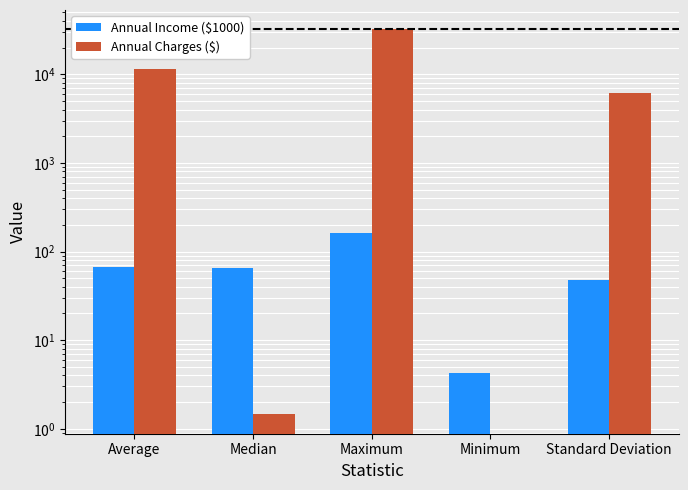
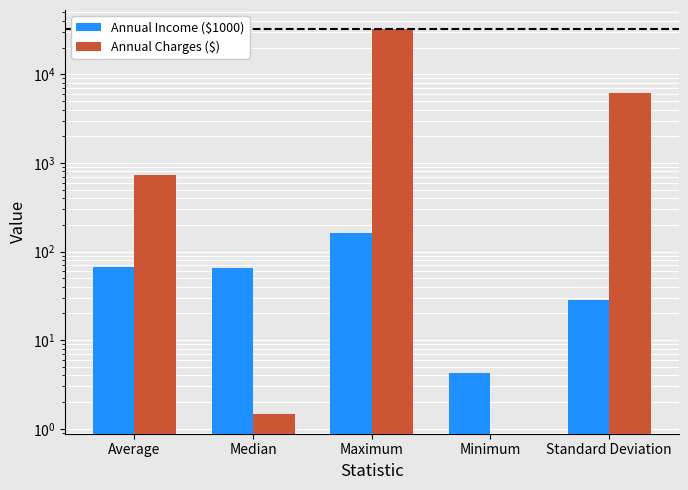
  {
    "Annual Income ($1000)": {
      "Average": 70,
      "Median": 70,
      "Maximum": 160,
      "Minimum": 4,
-     "Standard Deviation": 50
+     "Standard Deviation": 28
    },
    "Annual Charges ($)": {
-     "Average": 11000,
+     "Average": 700,
      "Median": 1.5,
      "Maximum": 32000,
      "Standard Deviation": 6000
    }
  }
